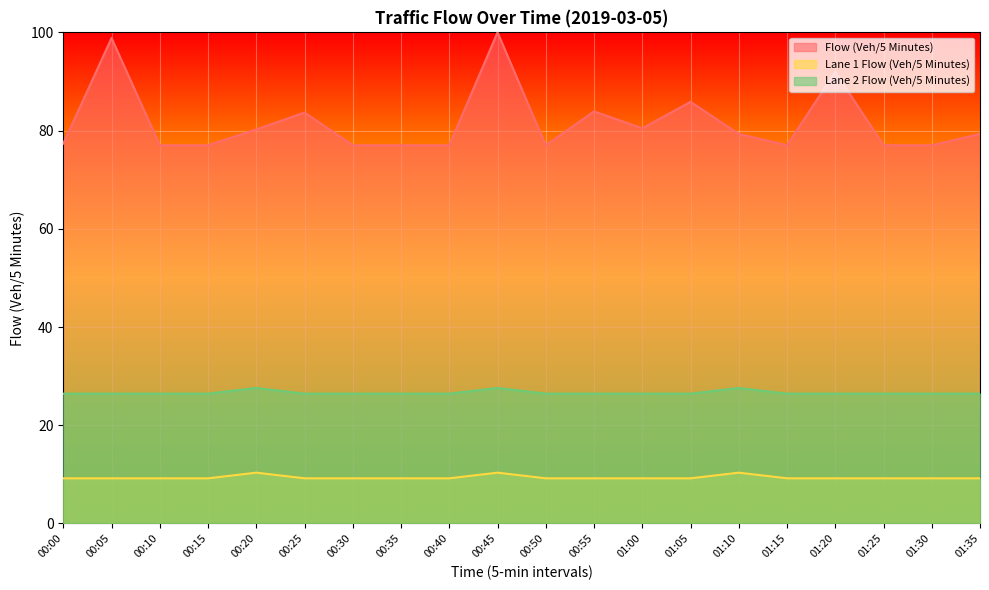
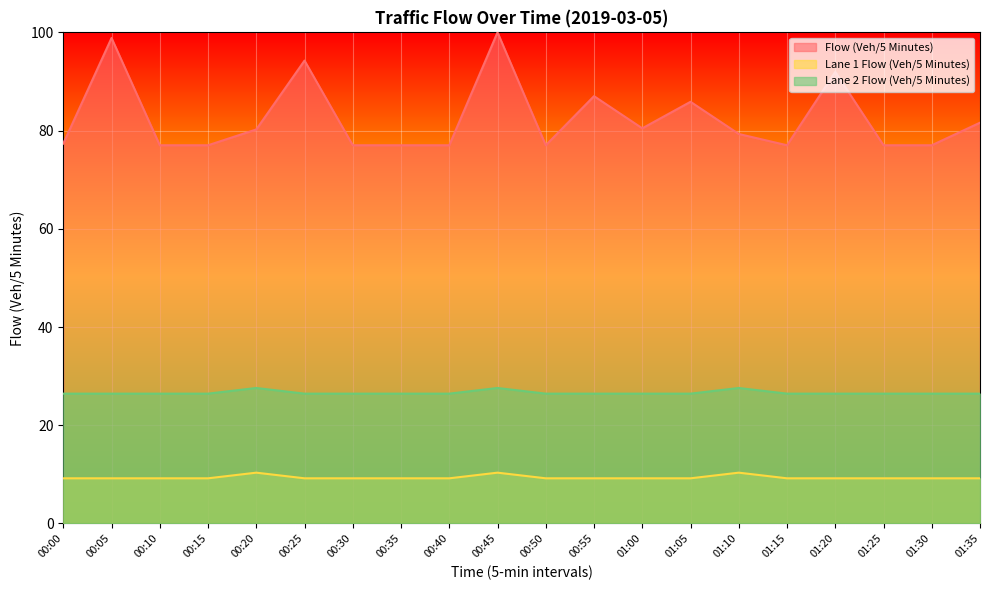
  {
    "Flow (Veh/5 Minutes)": {
      "00:00": 77,
      "00:05": 99,
      "00:10": 77,
      "00:15": 77,
      "00:20": 80,
-     "00:25": 84,
+     "00:25": 94,
      "00:30": 77,
      "00:35": 77,
      "00:40": 77,
      "00:45": 100,
      "00:50": 77,
-     "00:55": 84,
+     "00:55": 87,
      "01:00": 80,
      "01:05": 86,
      "01:10": 79,
      "01:15": 77,
      "01:25": 77,
      "01:30": 77,
-     "01:35": 79
+     "01:35": 82
    },
    "Lane 1 Flow (Veh/5 Minutes)": {
      "00:00": 9,
      "00:05": 9,
      "00:10": 9,
      "00:15": 9,
      "00:20": 10,
      "00:25": 9,
      "00:30": 9,
      "00:35": 9,
      "00:40": 9,
      "00:45": 10,
      "00:50": 9,
      "00:55": 9,
      "01:00": 9,
      "01:05": 9,
      "01:10": 10,
      "01:15": 9,
      "01:20": 9,
      "01:25": 9,
      "01:30": 9,
      "01:35": 9
    },
    "Lane 2 Flow (Veh/5 Minutes)": {
      "00:00": 26,
      "00:05": 26,
      "00:10": 26,
      "00:15": 26,
      "00:20": 28,
      "00:25": 26,
      "00:30": 26,
      "00:35": 26,
      "00:40": 26,
      "00:45": 28,
      "00:50": 26,
      "00:55": 26,
      "01:00": 26,
      "01:05": 26,
      "01:10": 28,
      "01:15": 26,
      "01:20": 26,
      "01:25": 26,
      "01:30": 26,
      "01:35": 26
    }
  }
